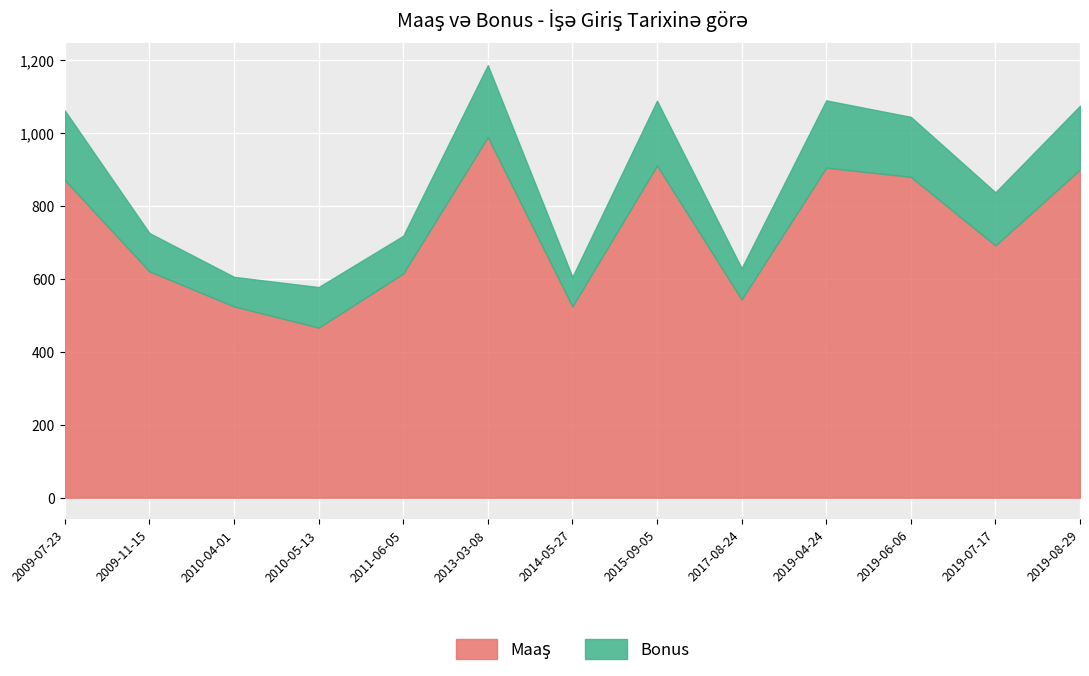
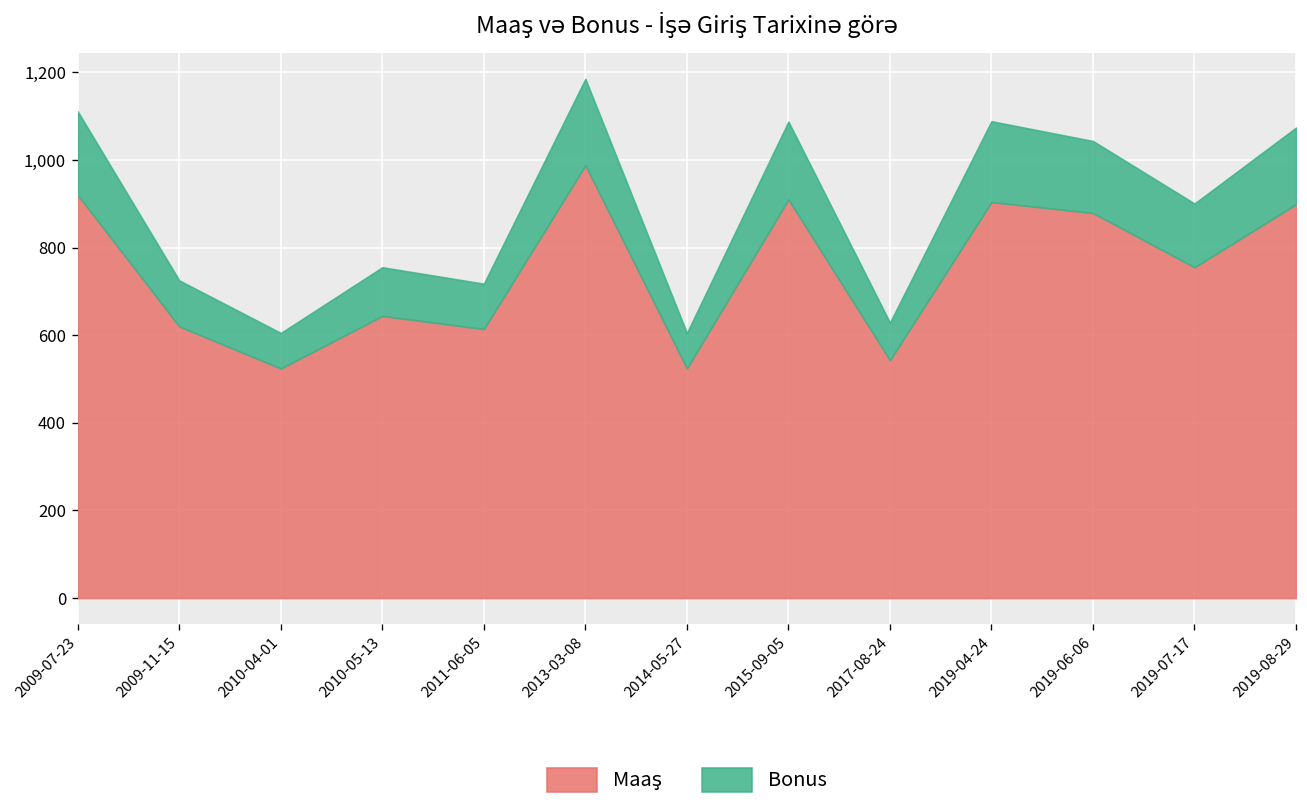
  {
    "Maaş": {
-     "2009-07-23": 870,
+     "2009-07-23": 920,
      "2009-11-15": 620,
      "2010-04-01": 520,
-     "2010-05-13": 470,
+     "2010-05-13": 640,
      "2011-06-05": 610,
      "2013-03-08": 990,
      "2014-05-27": 520,
      "2015-09-05": 910,
      "2017-08-24": 540,
      "2019-04-24": 900,
      "2019-06-06": 880,
-     "2019-07-17": 690,
+     "2019-07-17": 760,
      "2019-08-29": 900
    },
    "Bonus": {
      "2009-07-23": 190,
      "2009-11-15": 110,
      "2010-04-01": 80,
      "2010-05-13": 110,
      "2011-06-05": 100,
      "2013-03-08": 200,
      "2014-05-27": 80,
      "2015-09-05": 180,
      "2017-08-24": 90,
      "2019-04-24": 180,
      "2019-06-06": 160,
      "2019-07-17": 150,
      "2019-08-29": 170
    }
  }
